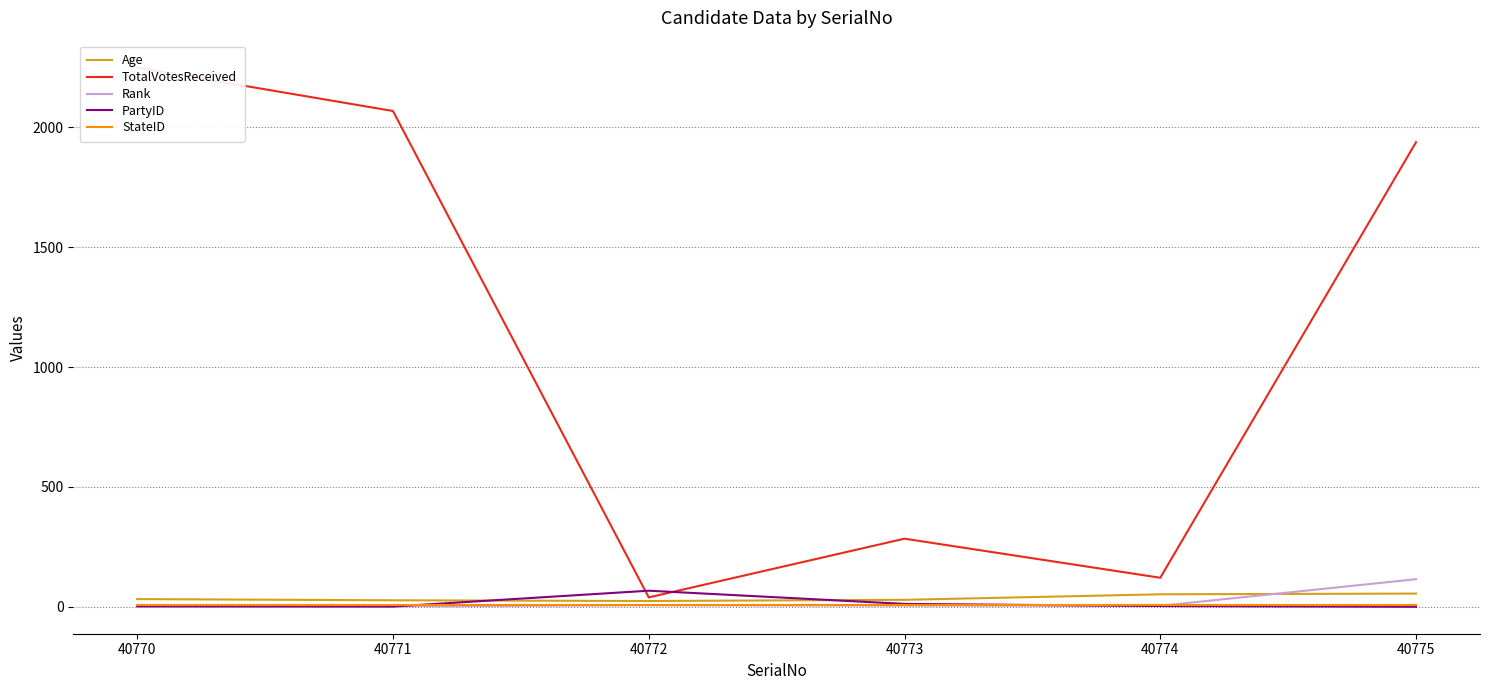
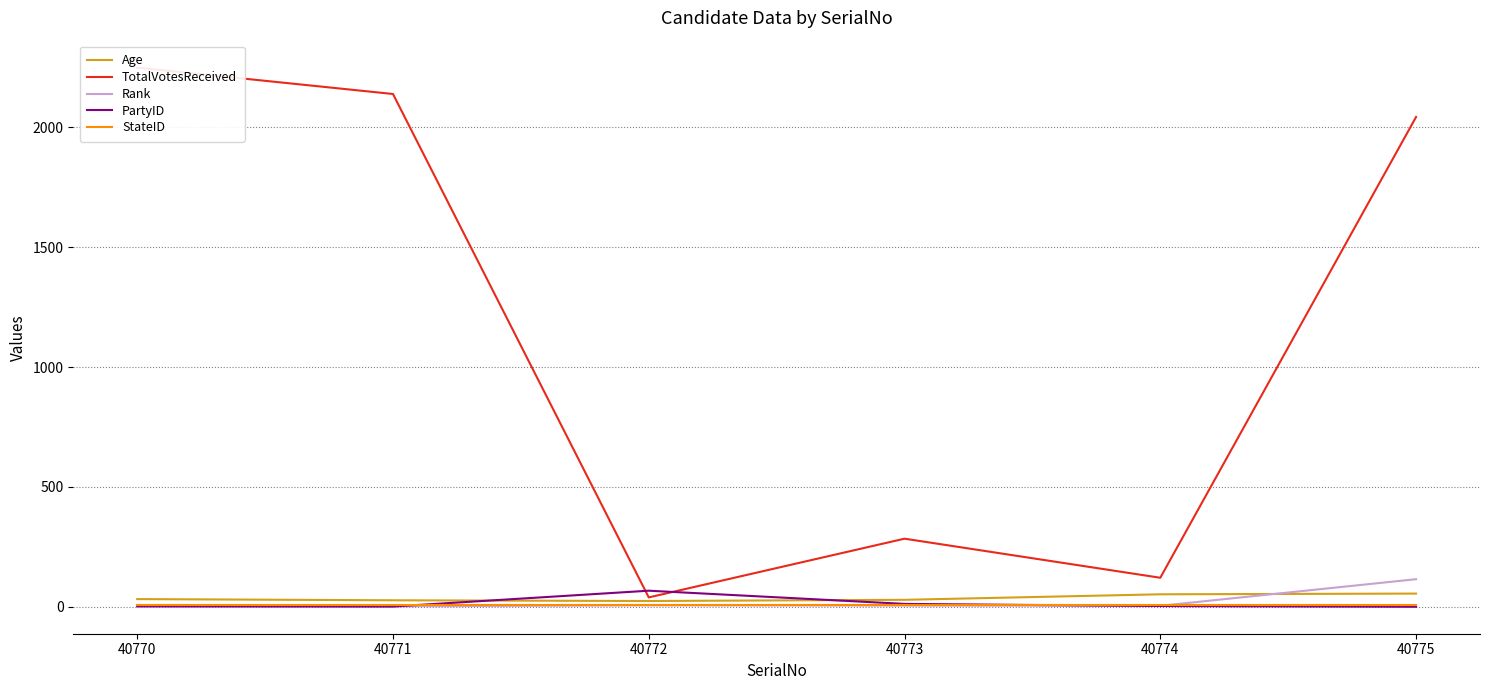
  {
    "TotalVotesReceived": {
-     "40771": 2070,
+     "40771": 2140,
      "40772": 40,
      "40773": 280,
      "40774": 120,
-     "40775": 1940
+     "40775": 2040
    },
    "Rank": {
      "40775": 120
    },
    "PartyID": {
      "40772": 70
    }
  }
